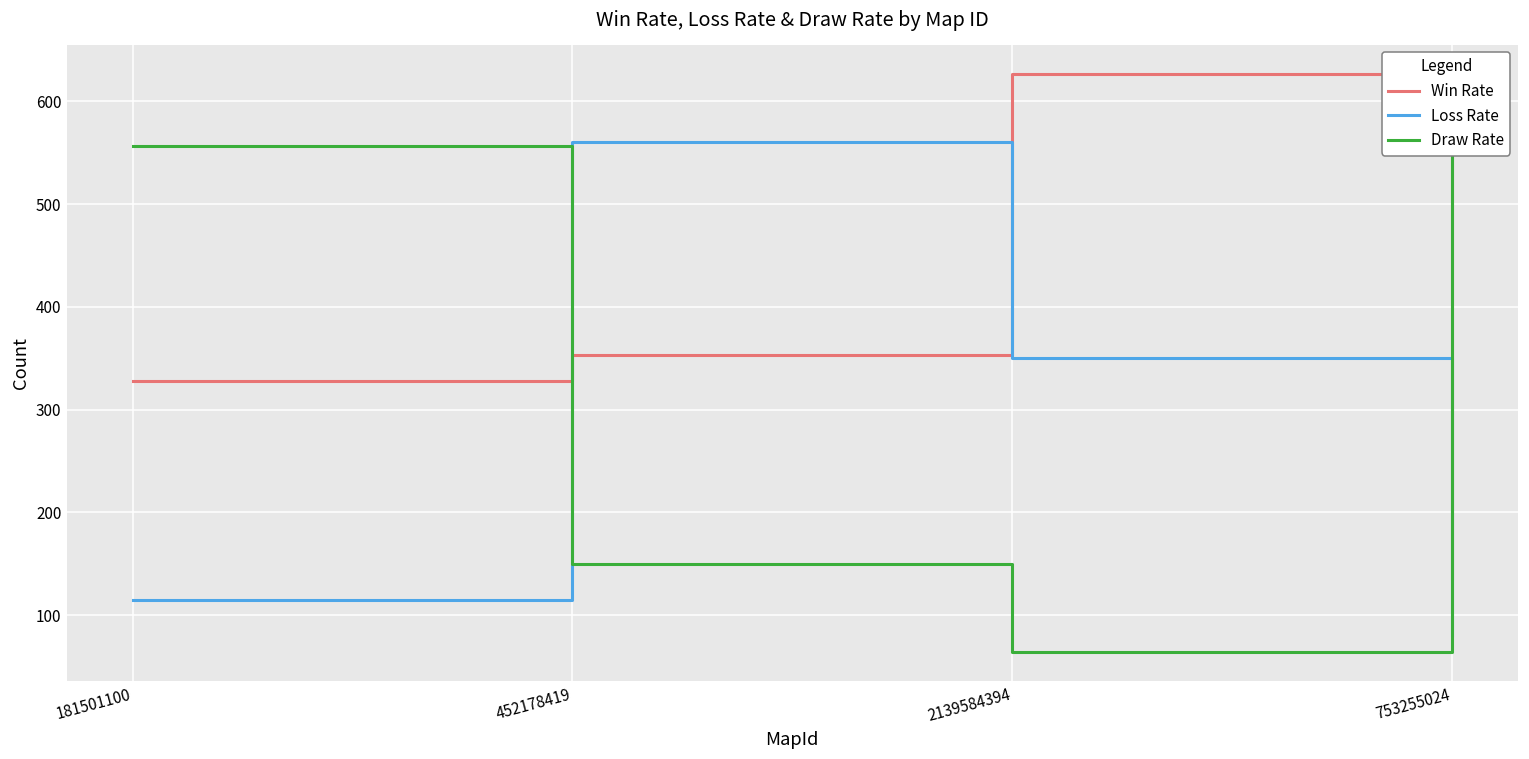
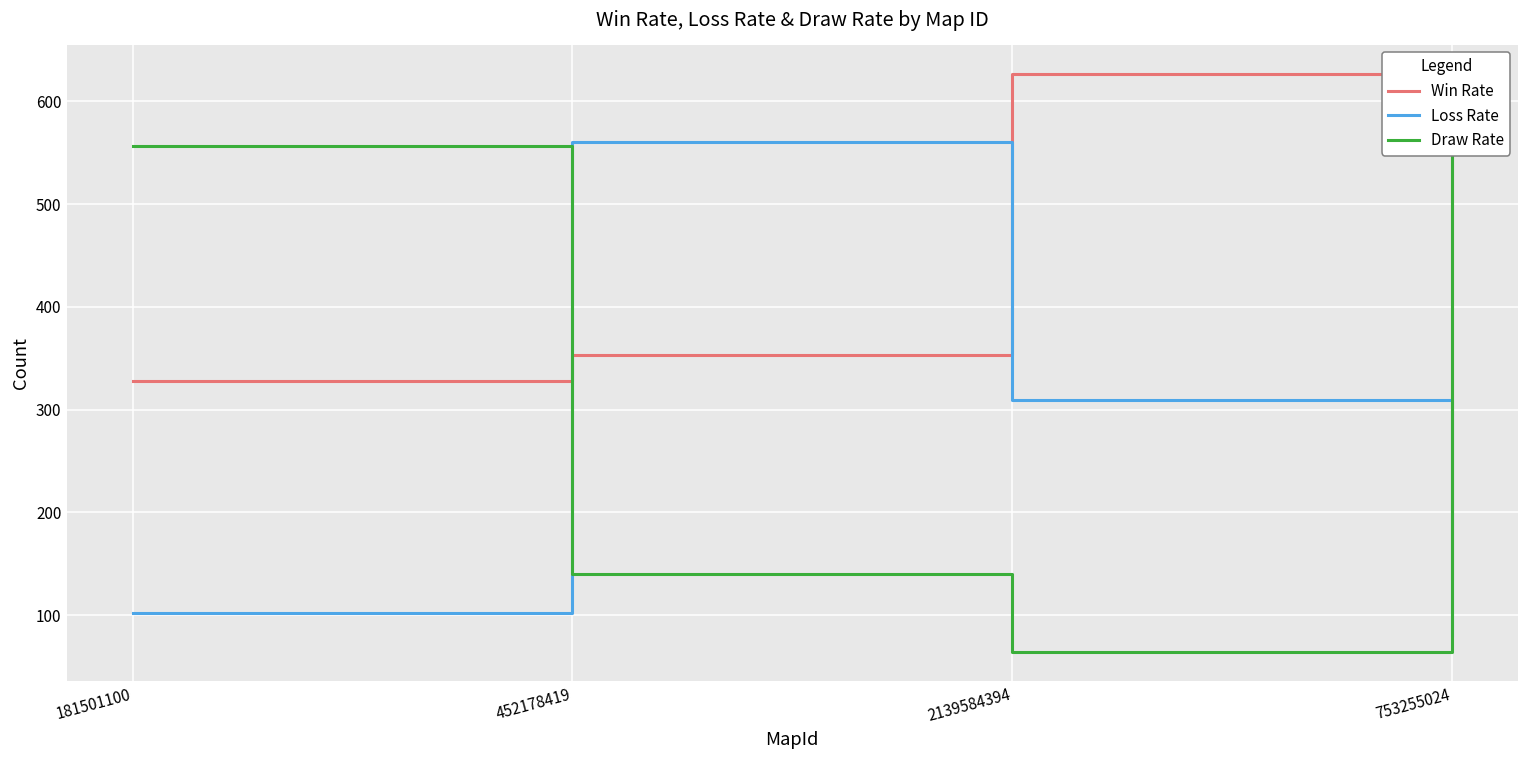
  {
    "Win Rate": {
      "181501100": 330,
      "452178419": 350,
      "2139584394": 630,
      "753255024": 140
    },
    "Loss Rate": {
-     "181501100": 120,
+     "181501100": 100,
      "452178419": 560,
-     "2139584394": 350,
+     "2139584394": 310,
      "753255024": 80
    },
    "Draw Rate": {
      "181501100": 560,
-     "452178419": 150,
+     "452178419": 140,
      "2139584394": 60
    }
  }
